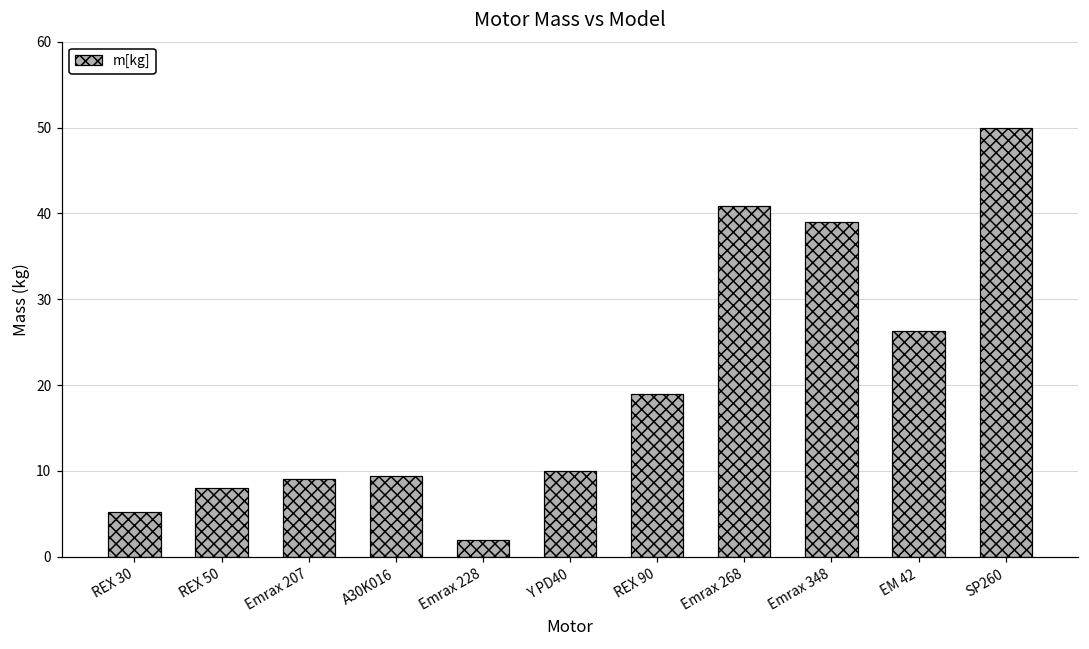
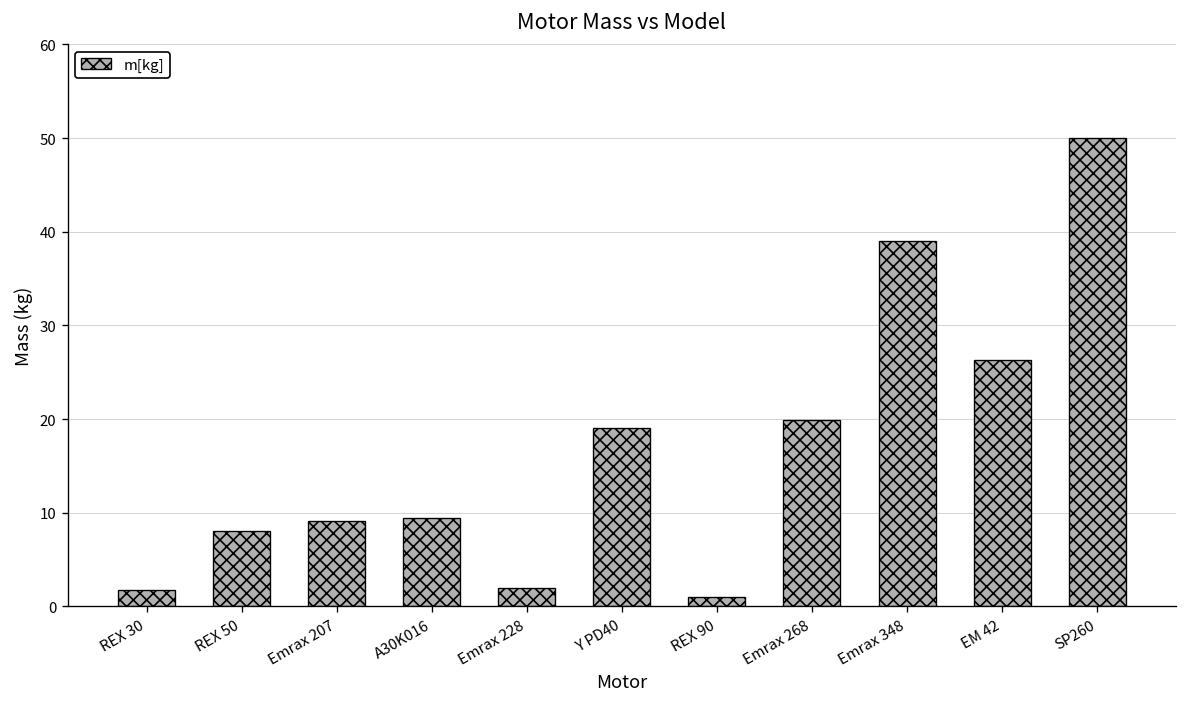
  {
-   "REX 30": 5,
+   "REX 30": 2,
    "REX 50": 8,
    "Emrax 207": 9,
    "A30K016": 9,
    "Emrax 228": 2,
-   "Y PD40": 10,
-   "REX 90": 19,
-   "Emrax 268": 41,
+   "Y PD40": 19,
+   "REX 90": 1,
+   "Emrax 268": 20,
    "Emrax 348": 39,
    "EM 42": 26,
    "SP260": 50
  }
